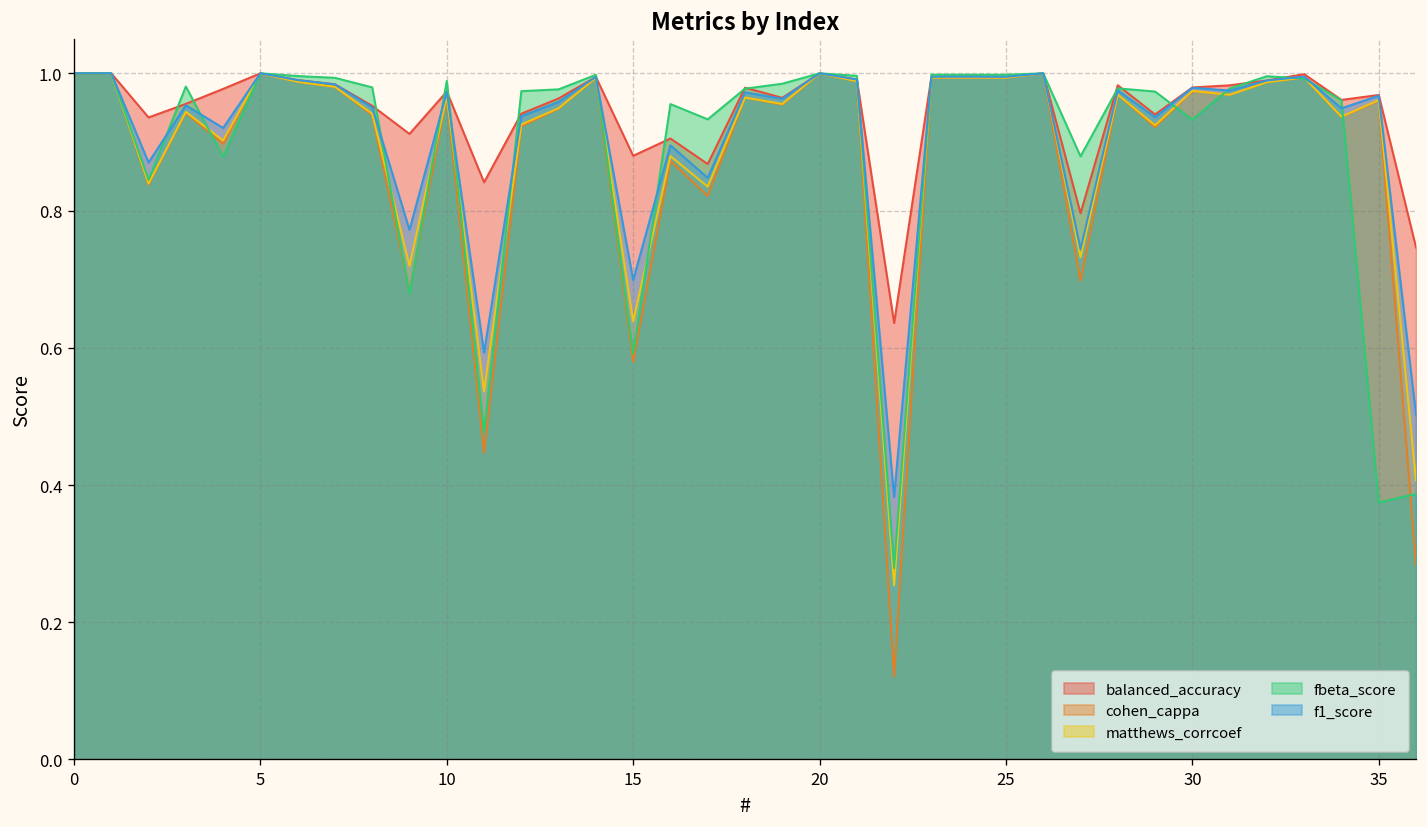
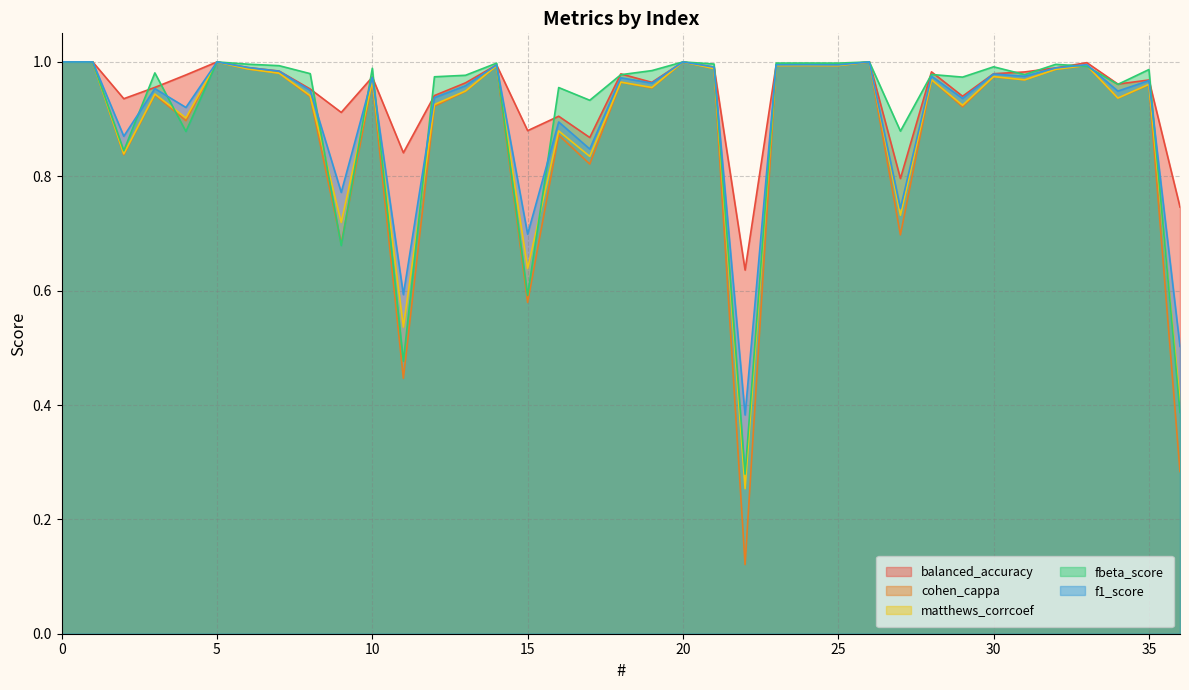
  {
    "fbeta_score": {
      "10": 0.99,
      "15": 0.59,
-     "30": 0.93,
-     "35": 0.37
+     "30": 0.99,
+     "35": 0.99
    },
    "f1_score": {
      "15": 0.70
    }
  }
